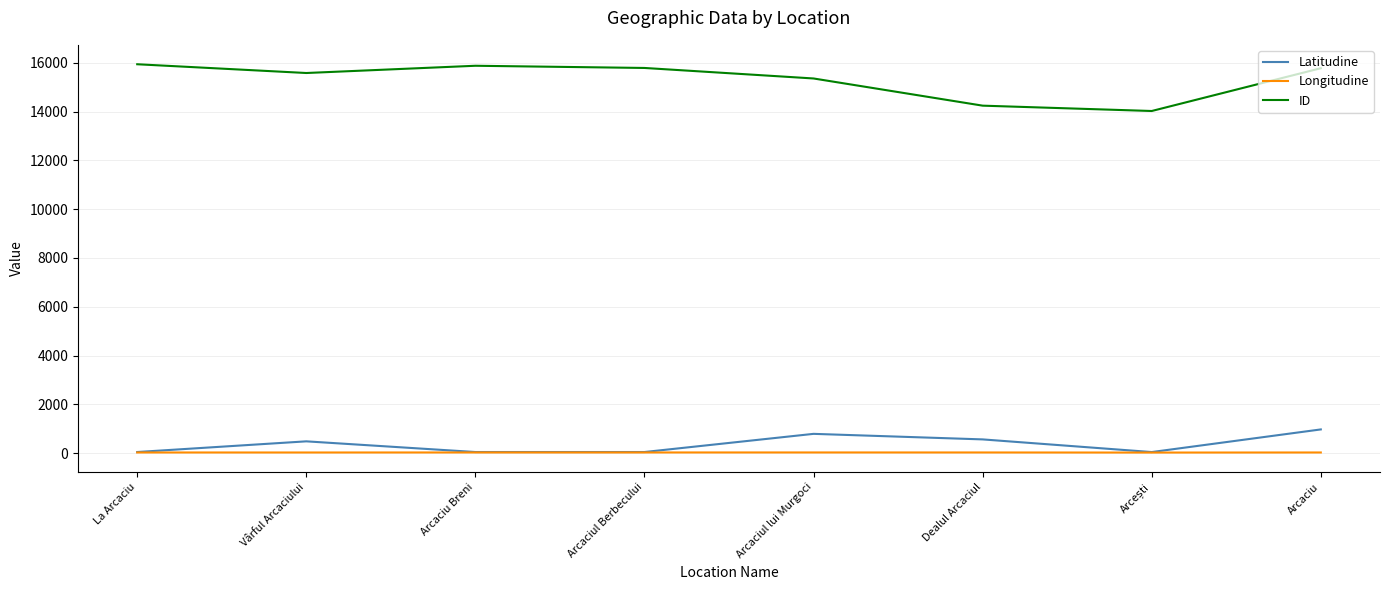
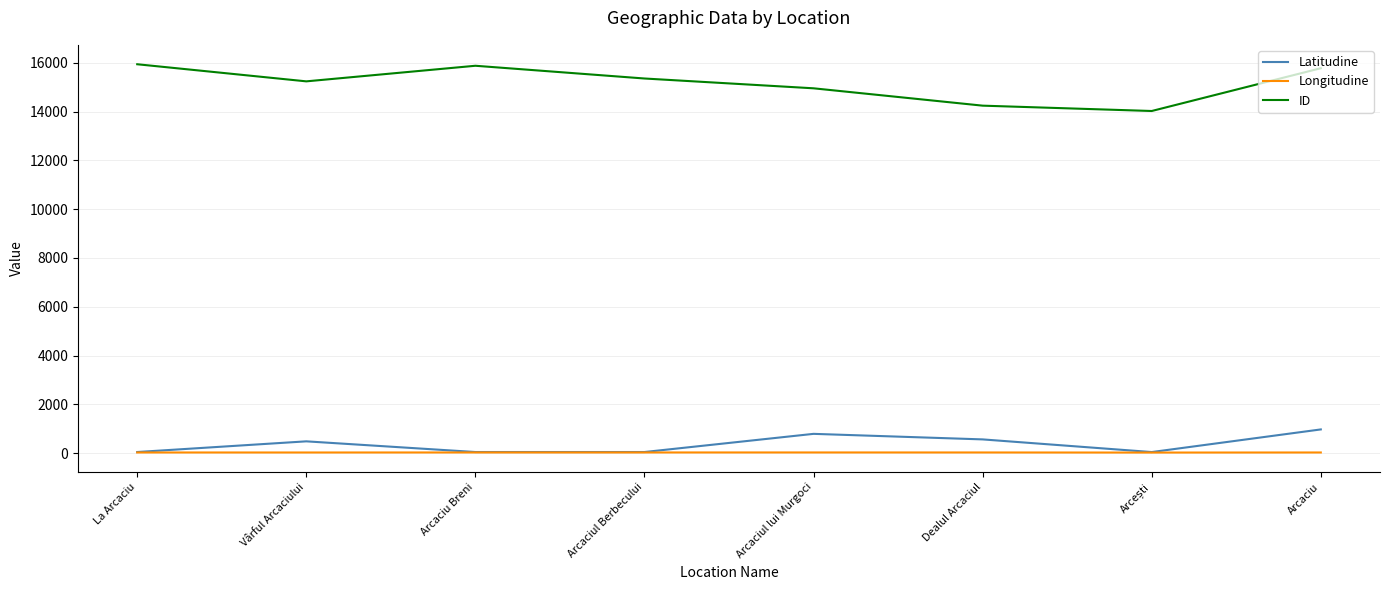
  {
    "Latitudine": {
      "Vârful Arcaciului": 500,
      "Arcaciul lui Murgoci": 800,
      "Dealul Arcaciul": 600,
      "Arcaciu": 1000
    },
    "Longitudine": {
      "Vârful Arcaciului": 0,
      "Arcaciul lui Murgoci": 0,
      "Dealul Arcaciul": 0,
      "Arcaciu": 0
    },
    "ID": {
      "La Arcaciu": 15900,
-     "Vârful Arcaciului": 15600,
+     "Vârful Arcaciului": 15200,
      "Arcaciu Breni": 15900,
-     "Arcaciul Berbecului": 15800,
-     "Arcaciul lui Murgoci": 15400,
+     "Arcaciul Berbecului": 15400,
+     "Arcaciul lui Murgoci": 15000,
      "Dealul Arcaciul": 14200,
      "Arcești": 14000
    }
  }
